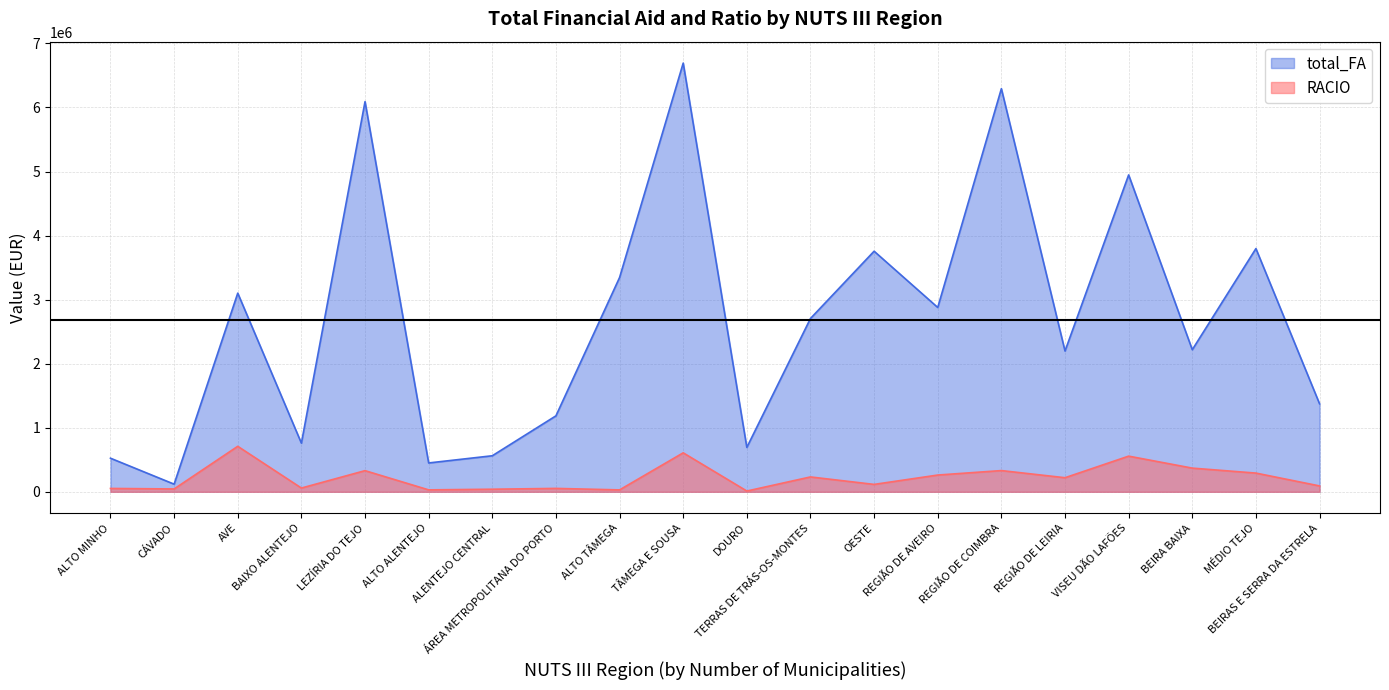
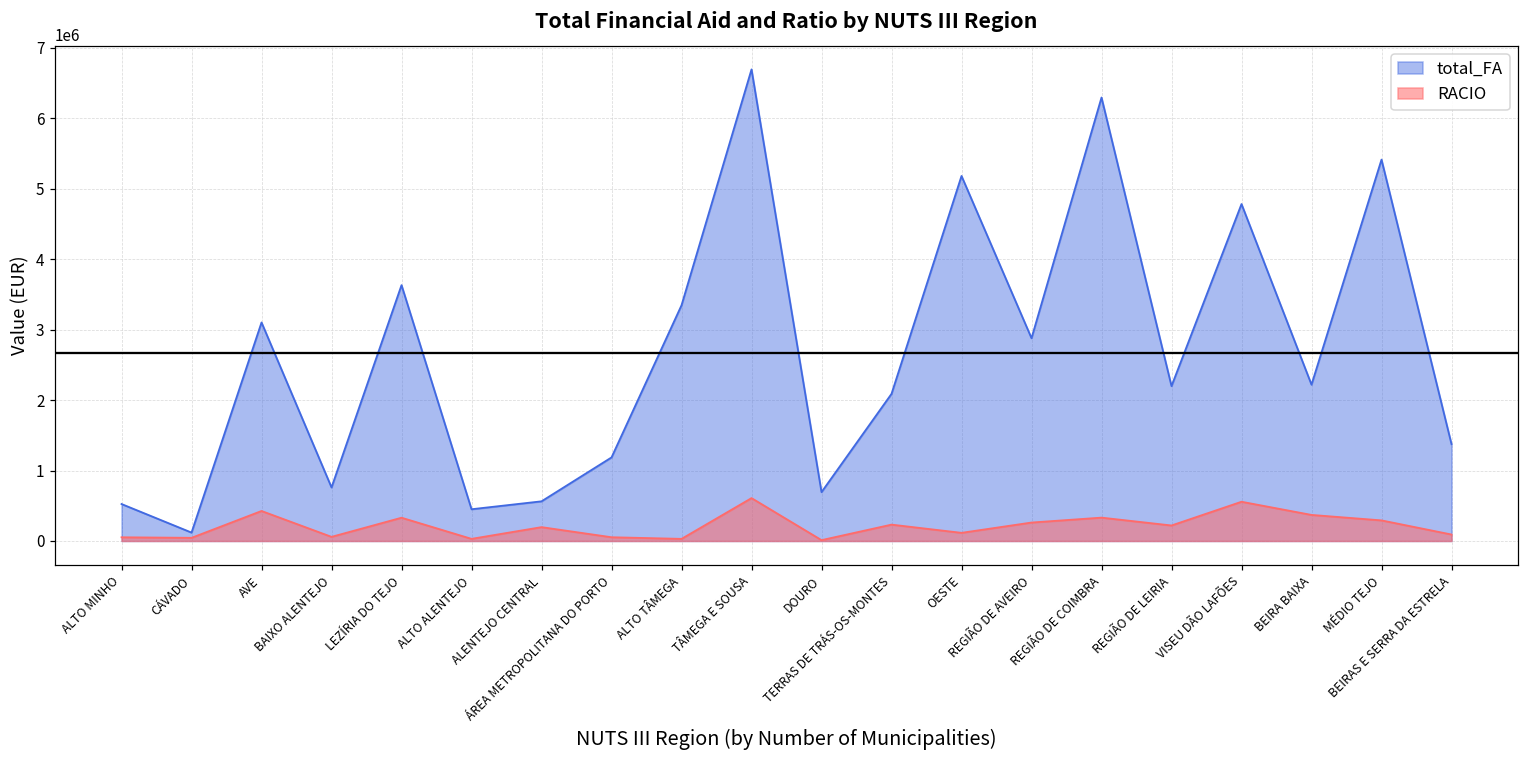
  {
    "total_FA": {
      "ALTO MINHO": 500000,
      "CÁVADO": 100000,
      "AVE": 3100000,
      "BAIXO ALENTEJO": 800000,
-     "LEZÍRIA DO TEJO": 6100000,
+     "LEZÍRIA DO TEJO": 3600000,
      "ALTO ALENTEJO": 500000,
      "ALENTEJO CENTRAL": 600000,
      "ÁREA METROPOLITANA DO PORTO": 1200000,
      "ALTO TÂMEGA": 3300000,
      "TÂMEGA E SOUSA": 6700000,
      "DOURO": 700000,
-     "TERRAS DE TRÁS-OS-MONTES": 2700000,
-     "OESTE": 3800000,
+     "TERRAS DE TRÁS-OS-MONTES": 2100000,
+     "OESTE": 5200000,
      "REGIÃO DE AVEIRO": 2900000,
      "REGIÃO DE COIMBRA": 6300000,
      "REGIÃO DE LEIRIA": 2200000,
-     "VISEU DÃO LAFÕES": 4900000,
+     "VISEU DÃO LAFÕES": 4800000,
      "BEIRA BAIXA": 2200000,
-     "MÉDIO TEJO": 3800000,
+     "MÉDIO TEJO": 5400000,
      "BEIRAS E SERRA DA ESTRELA": 1400000
    },
    "RACIO": {
      "ALTO MINHO": 100000,
      "CÁVADO": 0,
-     "AVE": 700000,
+     "AVE": 400000,
      "BAIXO ALENTEJO": 100000,
      "LEZÍRIA DO TEJO": 300000,
      "ALTO ALENTEJO": 0,
-     "ALENTEJO CENTRAL": 0,
+     "ALENTEJO CENTRAL": 200000,
      "ÁREA METROPOLITANA DO PORTO": 100000,
      "ALTO TÂMEGA": 0,
      "TÂMEGA E SOUSA": 600000,
      "DOURO": 0,
      "TERRAS DE TRÁS-OS-MONTES": 200000,
      "OESTE": 100000,
      "REGIÃO DE AVEIRO": 300000,
      "REGIÃO DE COIMBRA": 300000,
      "REGIÃO DE LEIRIA": 200000,
      "VISEU DÃO LAFÕES": 600000,
      "BEIRA BAIXA": 400000,
      "MÉDIO TEJO": 300000,
      "BEIRAS E SERRA DA ESTRELA": 100000
    }
  }
